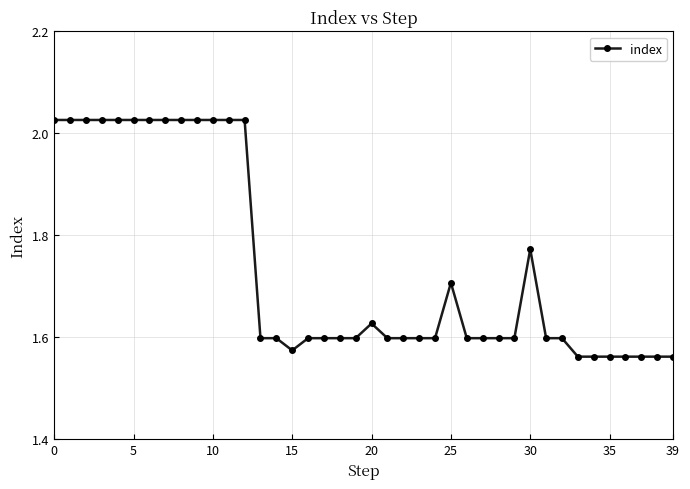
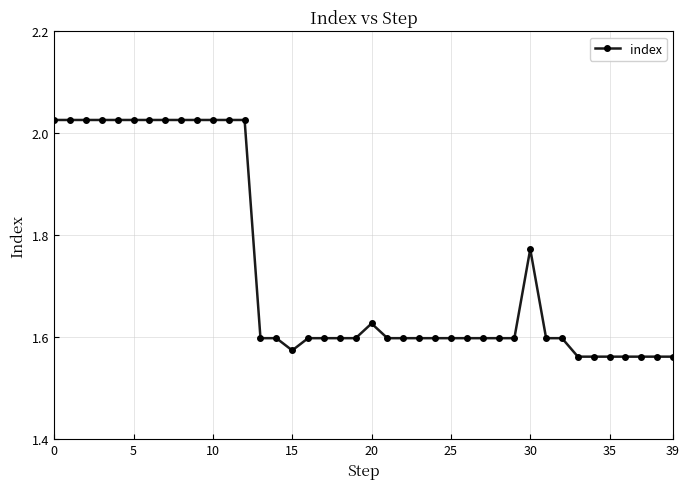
  {
    "0": 2.03,
    "5": 2.03,
    "10": 2.03,
    "15": 1.57,
    "20": 1.63,
-   "25": 1.71,
+   "25": 1.60,
    "30": 1.77,
    "35": 1.56,
    "39": 1.56
  }
